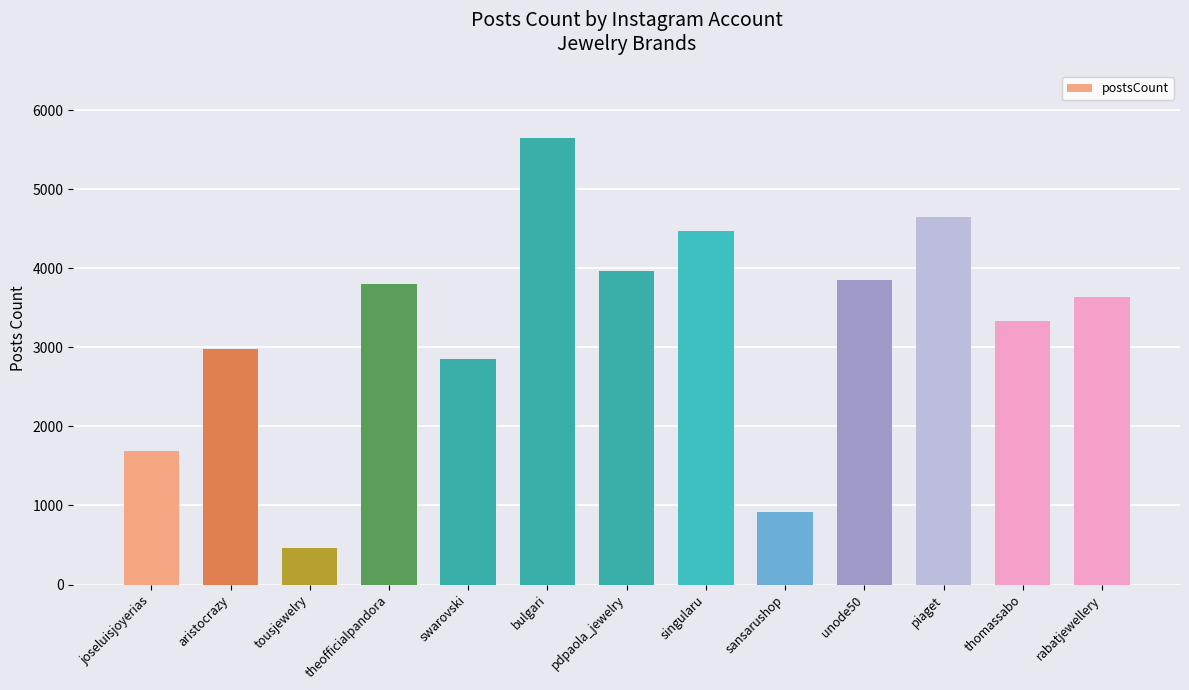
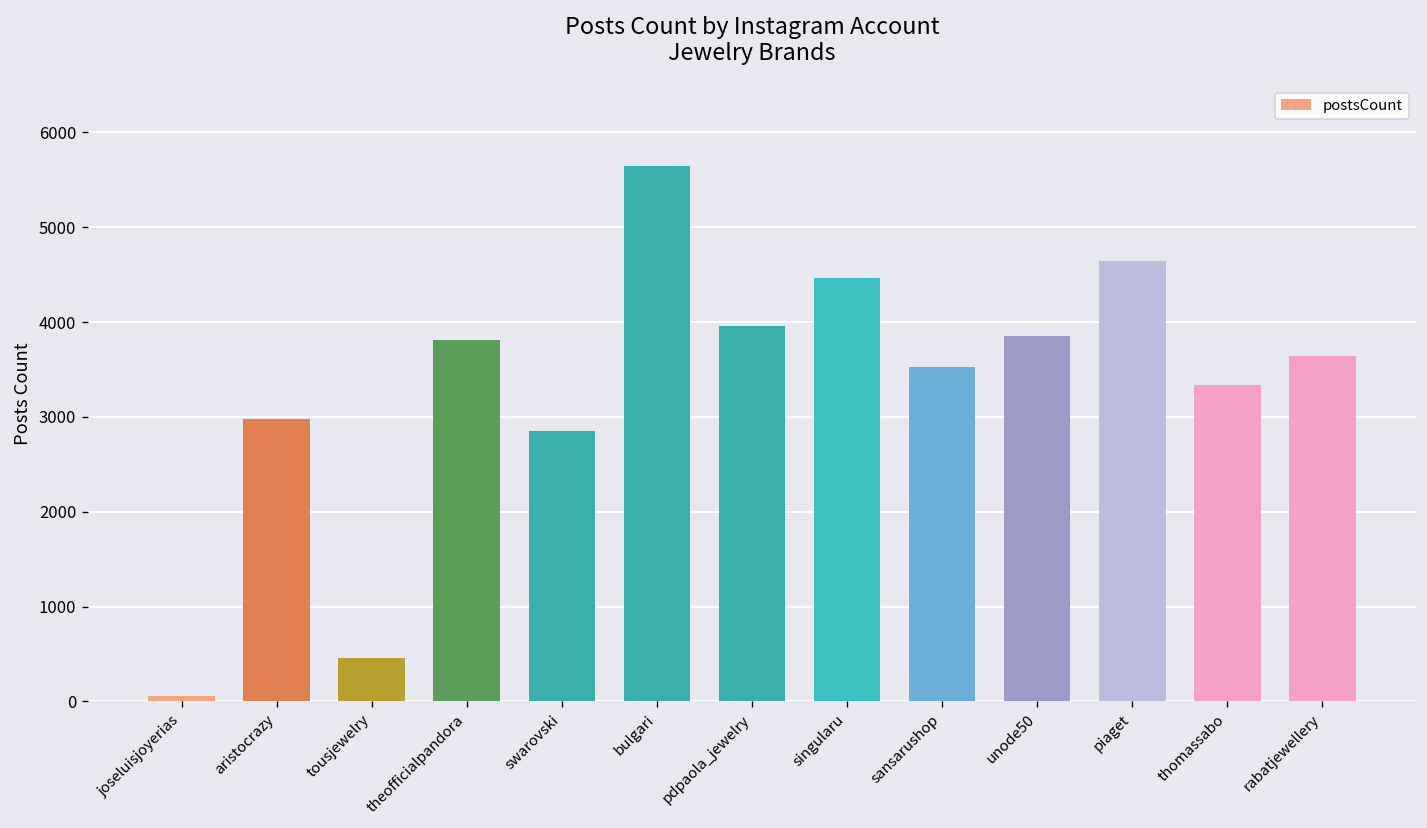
  {
-   "joseluisjoyerias": 1700,
+   "joseluisjoyerias": 100,
    "aristocrazy": 3000,
    "tousjewelry": 500,
    "theofficialpandora": 3800,
    "swarovski": 2800,
    "bulgari": 5600,
    "pdpaola_jewelry": 4000,
    "singularu": 4500,
-   "sansarushop": 900,
+   "sansarushop": 3500,
    "unode50": 3900,
    "piaget": 4600,
    "thomassabo": 3300,
    "rabatjewellery": 3600
  }
